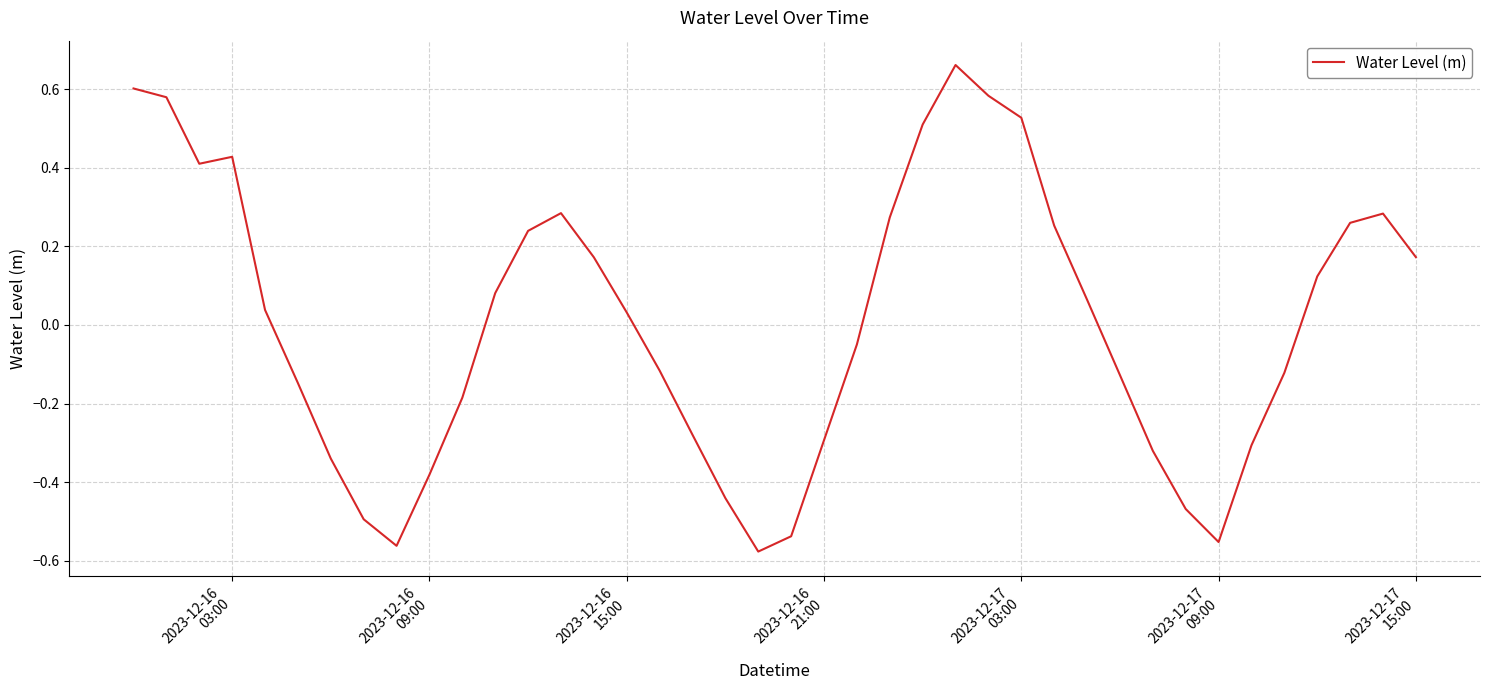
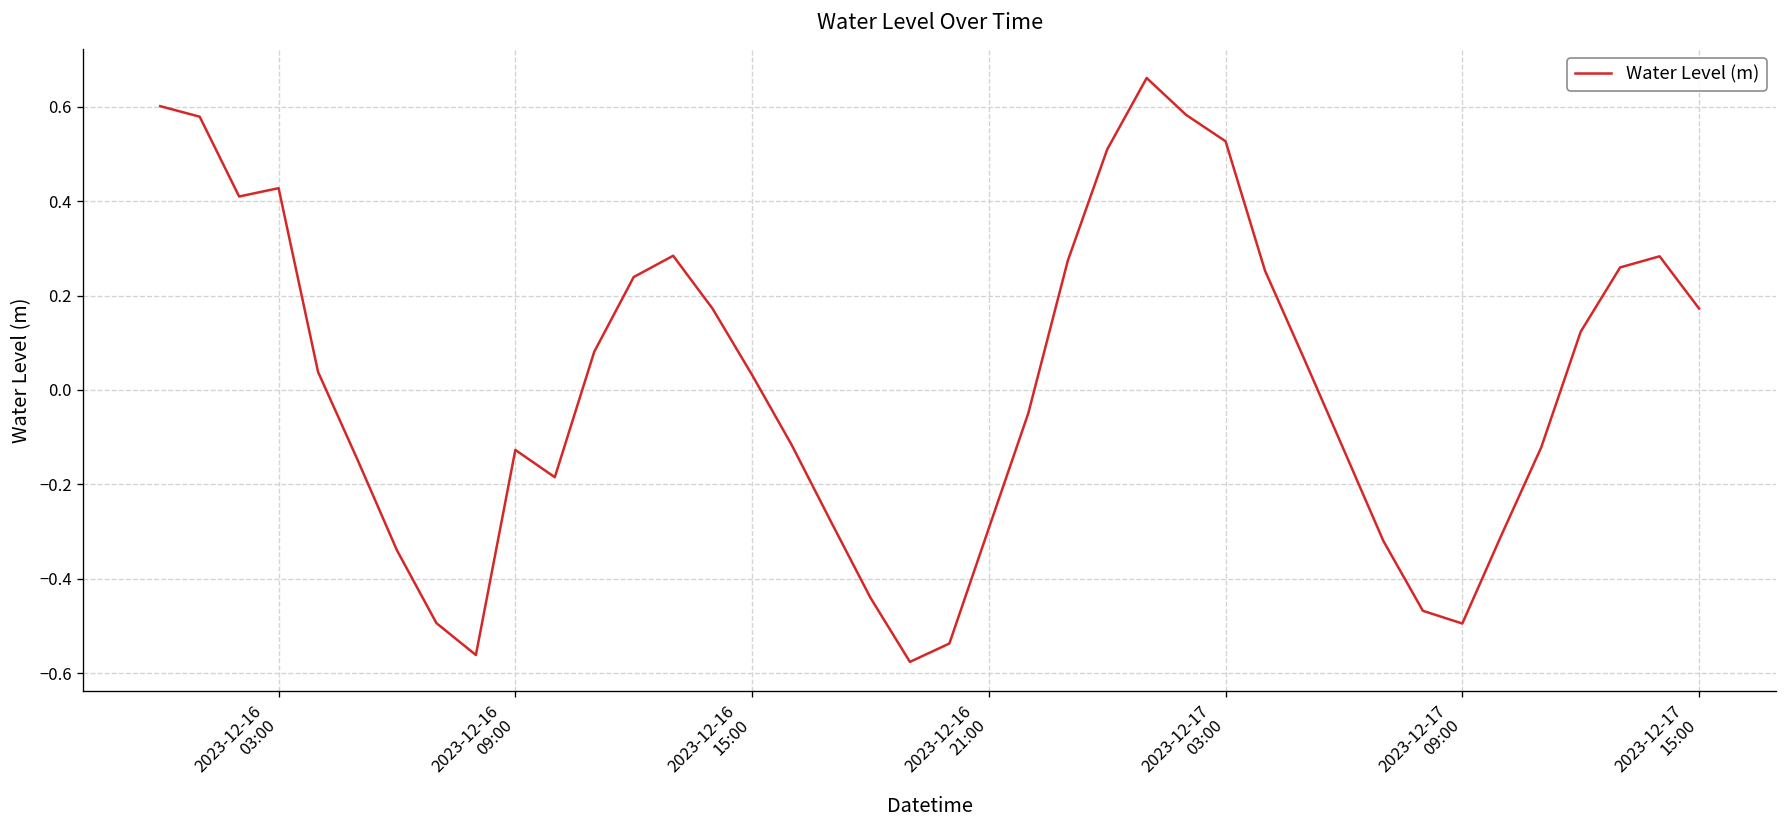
  {
    "2023-12-16 03:00": 0.43,
-   "2023-12-16 09:00": -0.38,
+   "2023-12-16 09:00": -0.13,
    "2023-12-16 15:00": 0.03,
    "2023-12-16 21:00": -0.29,
    "2023-12-17 03:00": 0.53,
-   "2023-12-17 09:00": -0.55,
+   "2023-12-17 09:00": -0.50,
    "2023-12-17 15:00": 0.17
  }
